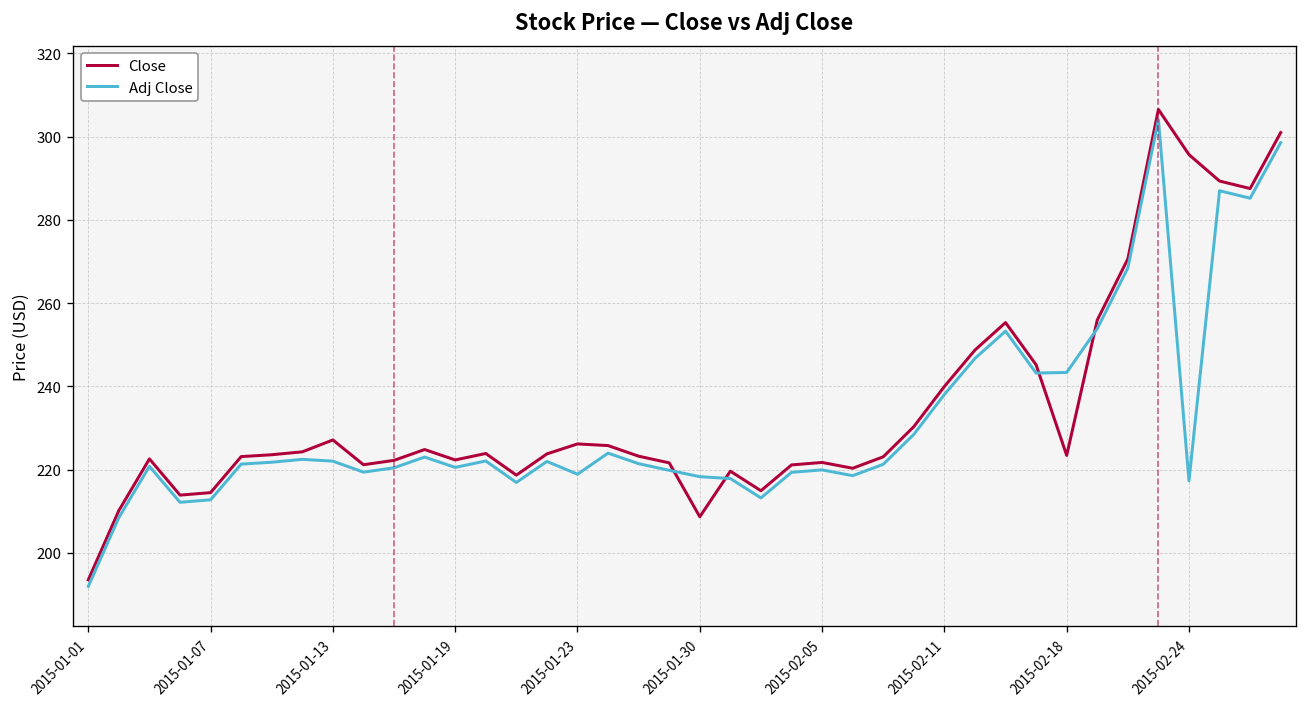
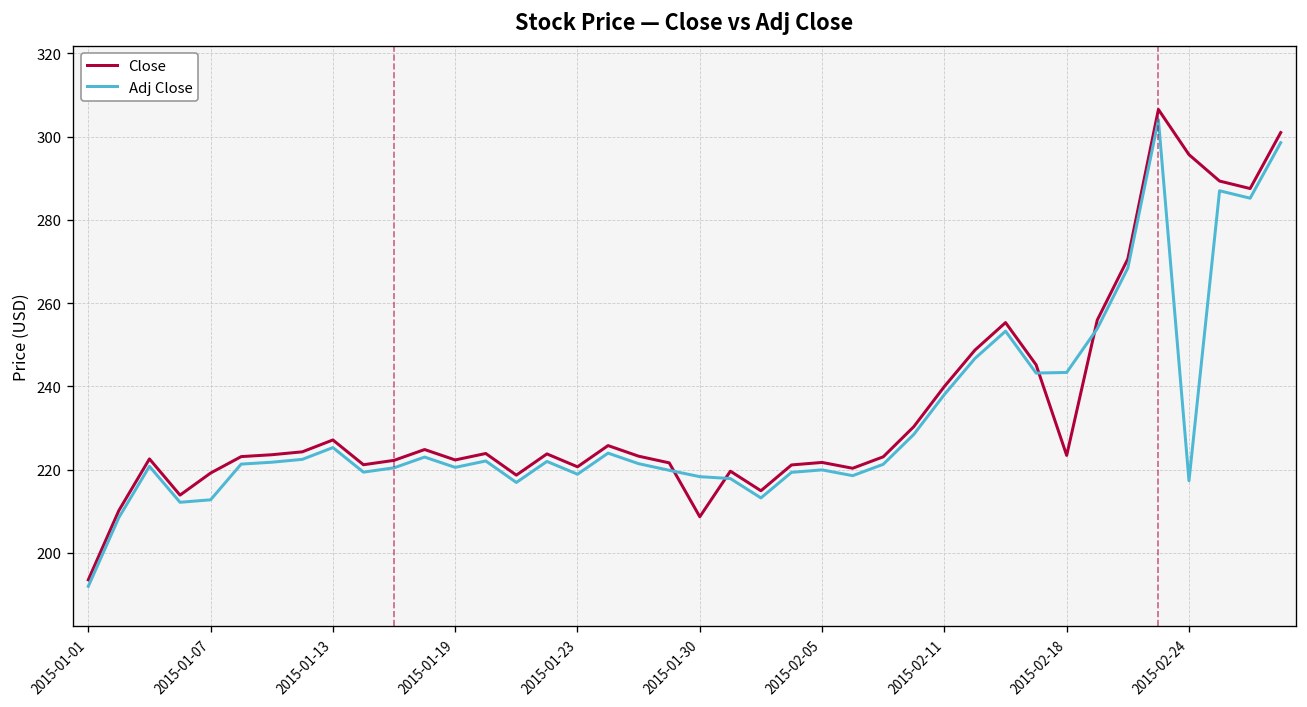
  {
    "Close": {
      "2015-01-01": 194,
-     "2015-01-07": 215,
+     "2015-01-07": 219,
      "2015-01-13": 227,
      "2015-01-19": 222,
-     "2015-01-23": 226,
+     "2015-01-23": 221,
      "2015-01-30": 209,
      "2015-02-05": 222,
      "2015-02-11": 240,
      "2015-02-18": 223,
      "2015-02-24": 296
    },
    "Adj Close": {
      "2015-01-01": 192,
      "2015-01-07": 213,
-     "2015-01-13": 222,
+     "2015-01-13": 225,
      "2015-01-19": 221,
      "2015-01-23": 219,
      "2015-01-30": 218,
      "2015-02-05": 220,
      "2015-02-11": 238,
      "2015-02-18": 243,
      "2015-02-24": 217
    }
  }
